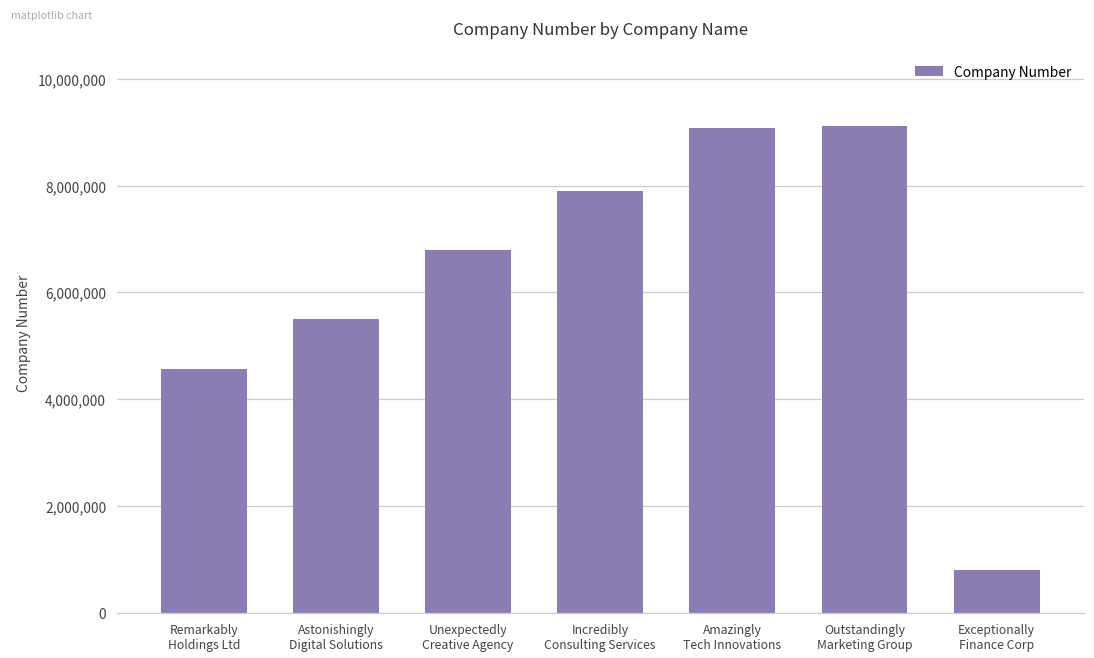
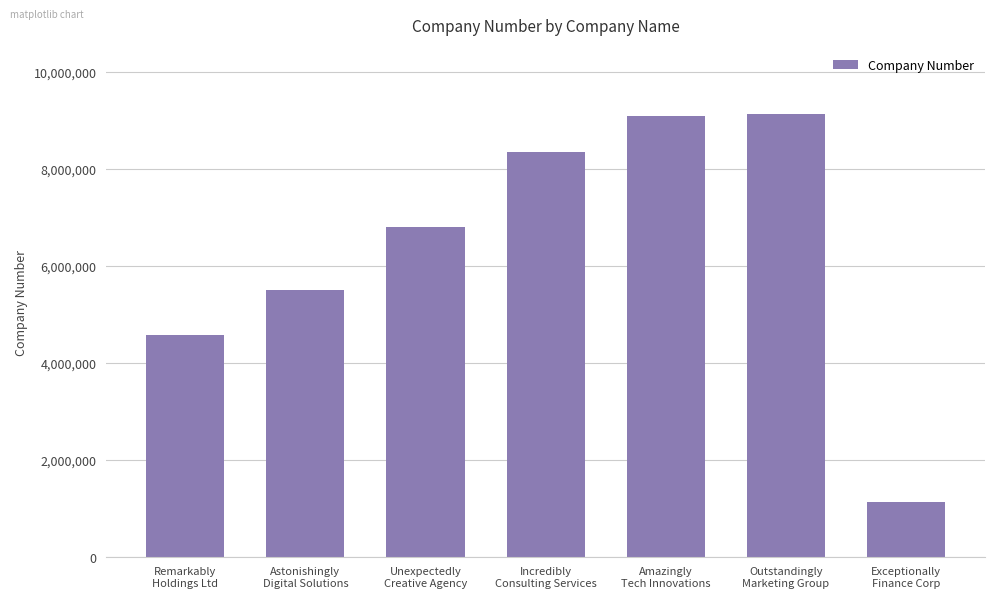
  {
    "Remarkably Holdings Ltd": "4,600,000",
    "Astonishingly Digital Solutions": "5,500,000",
    "Unexpectedly Creative Agency": "6,800,000",
-   "Incredibly Consulting Services": "7,900,000",
+   "Incredibly Consulting Services": "8,300,000",
    "Amazingly Tech Innovations": "9,100,000",
    "Outstandingly Marketing Group": "9,100,000",
-   "Exceptionally Finance Corp": "800,000"
+   "Exceptionally Finance Corp": "1,100,000"
  }
